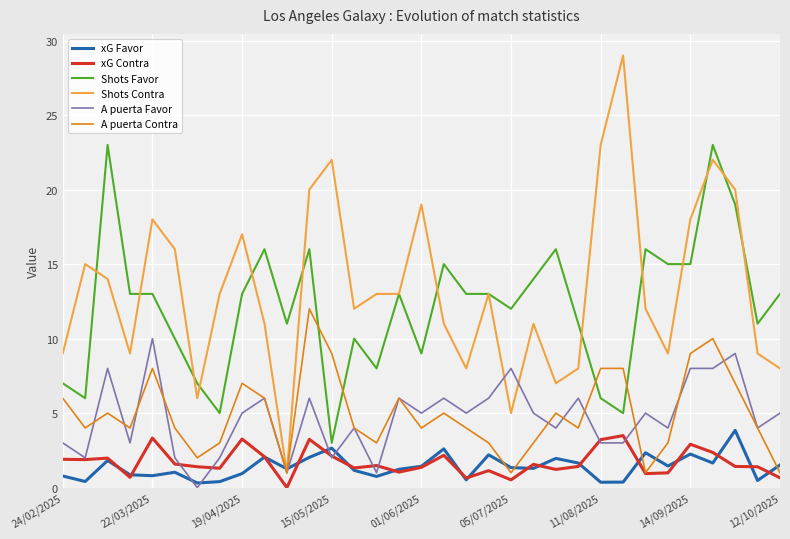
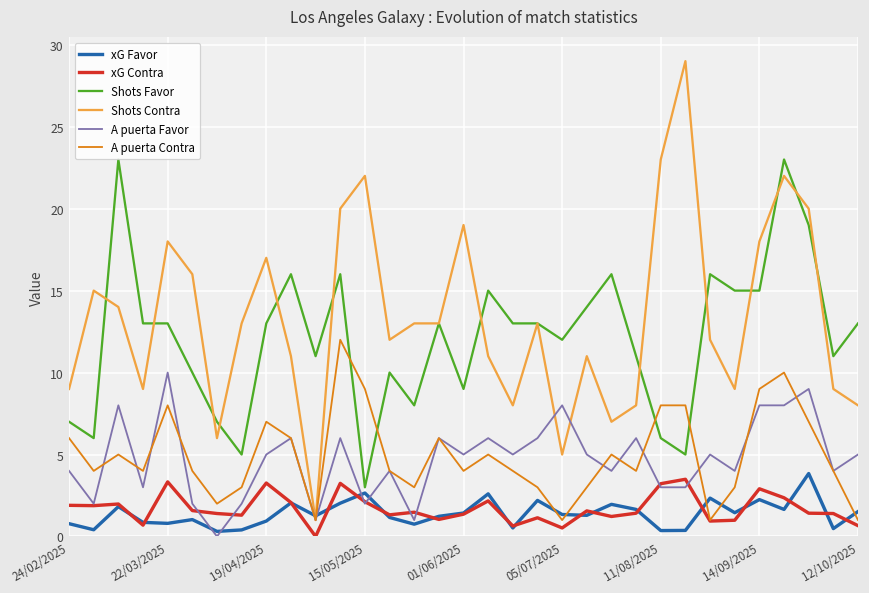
  {
    "xG Favor": {
      "24/02/2025": 0.8,
      "22/03/2025": 0.8,
      "19/04/2025": 1,
      "15/05/2025": 2.7,
      "05/07/2025": 1.3,
      "11/08/2025": 0.4,
      "14/09/2025": 2.3,
      "12/10/2025": 1.5
    },
    "xG Contra": {
      "24/02/2025": 2,
      "22/03/2025": 3.3,
      "19/04/2025": 3.3,
      "05/07/2025": 0.5,
      "11/08/2025": 3.2,
      "14/09/2025": 3,
      "12/10/2025": 0.7
    },
    "Shots Favor": {
      "24/02/2025": 7,
      "22/03/2025": 13,
      "19/04/2025": 13,
      "15/05/2025": 3,
      "01/06/2025": 9,
      "05/07/2025": 12,
      "11/08/2025": 6,
      "14/09/2025": 15,
      "12/10/2025": 13
    },
    "A puerta Favor": {
-     "24/02/2025": 3,
+     "24/02/2025": 4,
      "22/03/2025": 10,
      "19/04/2025": 5,
      "01/06/2025": 5,
      "05/07/2025": 8,
      "11/08/2025": 3,
      "14/09/2025": 8,
      "12/10/2025": 5
    }
  }
